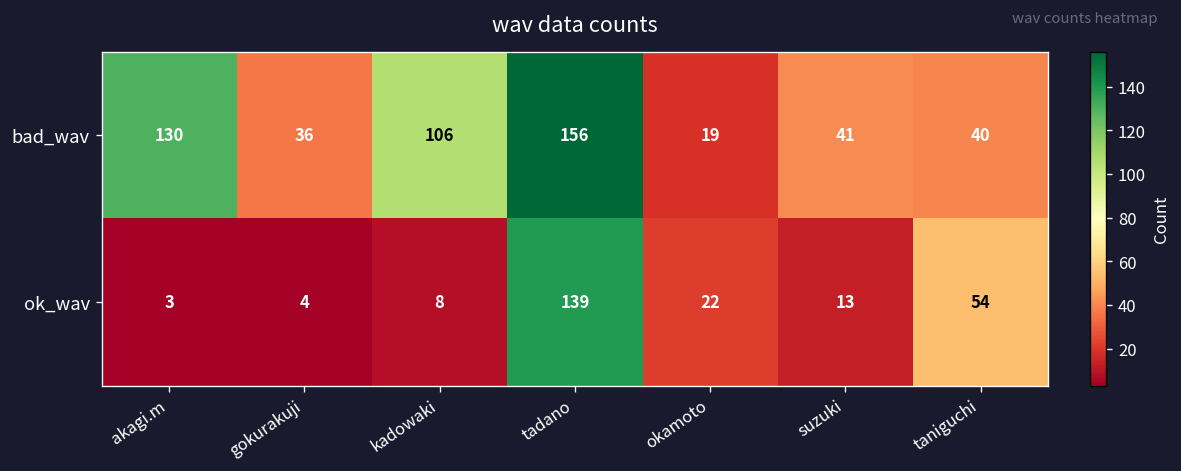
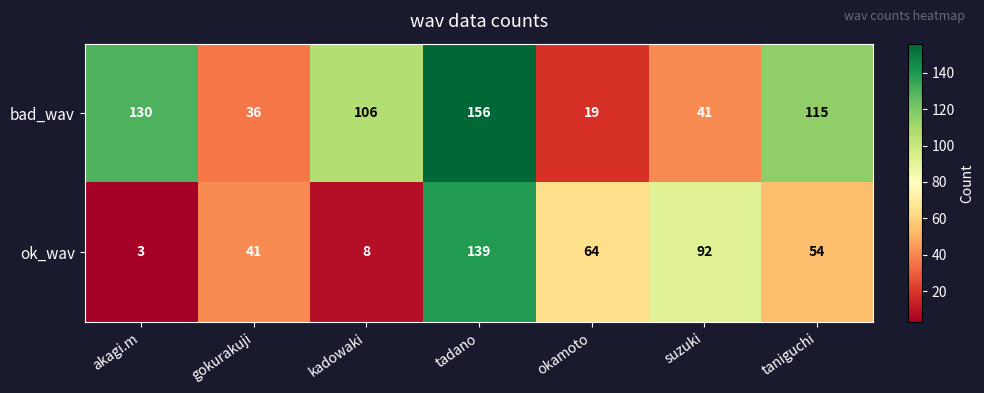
  {
    "bad_wav": {
      "akagi.m": 130,
      "gokurakuji": 36,
      "kadowaki": 106,
      "tadano": 156,
      "okamoto": 19,
      "suzuki": 41,
-     "taniguchi": 40
+     "taniguchi": 115
    },
    "ok_wav": {
      "akagi.m": 3,
-     "gokurakuji": 4,
+     "gokurakuji": 41,
      "kadowaki": 8,
      "tadano": 139,
-     "okamoto": 22,
-     "suzuki": 13,
+     "okamoto": 64,
+     "suzuki": 92,
      "taniguchi": 54
    }
  }
